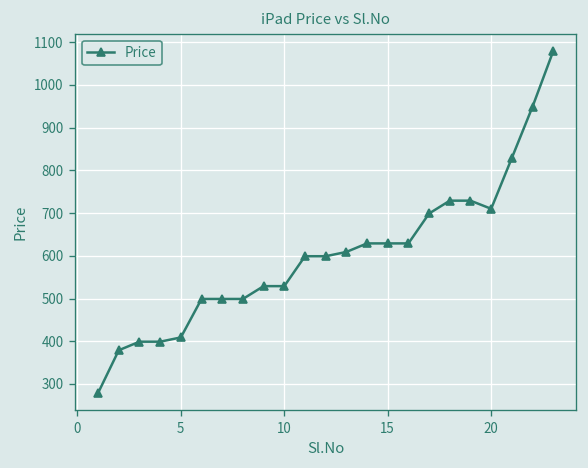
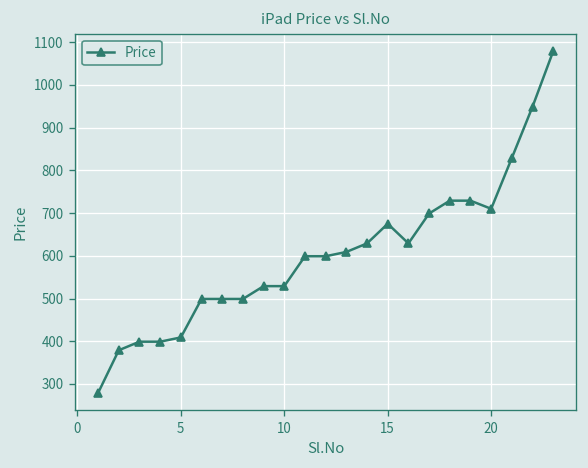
  {
    "5": 410,
    "10": 530,
-   "15": 630,
+   "15": 680,
    "20": 710
  }
